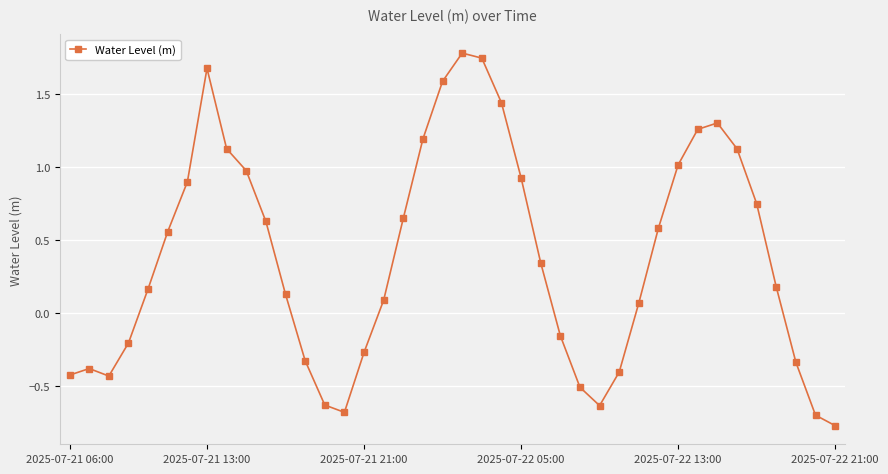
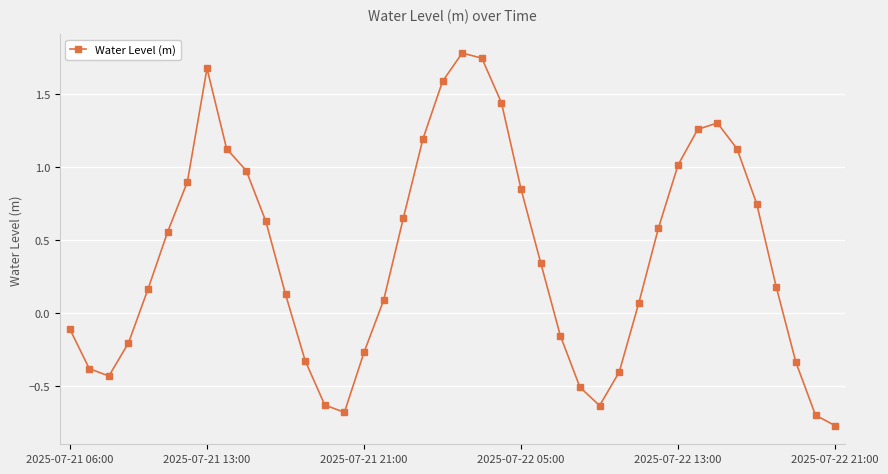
  {
-   "2025-07-21 06:00": -0.43,
+   "2025-07-21 06:00": -0.11,
    "2025-07-21 13:00": 1.68,
    "2025-07-21 21:00": -0.27,
-   "2025-07-22 05:00": 0.93,
+   "2025-07-22 05:00": 0.85,
    "2025-07-22 13:00": 1.01,
    "2025-07-22 21:00": -0.77
  }
